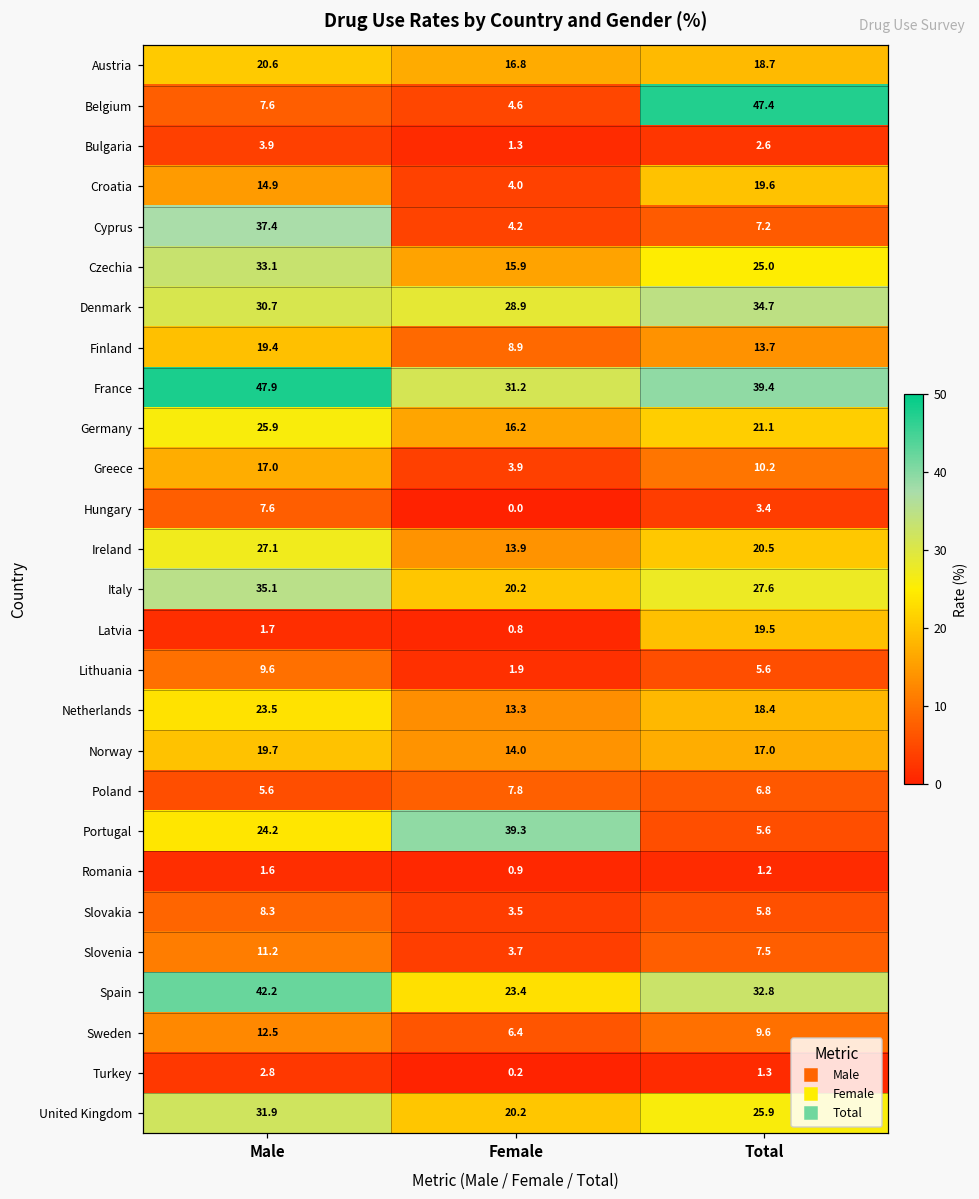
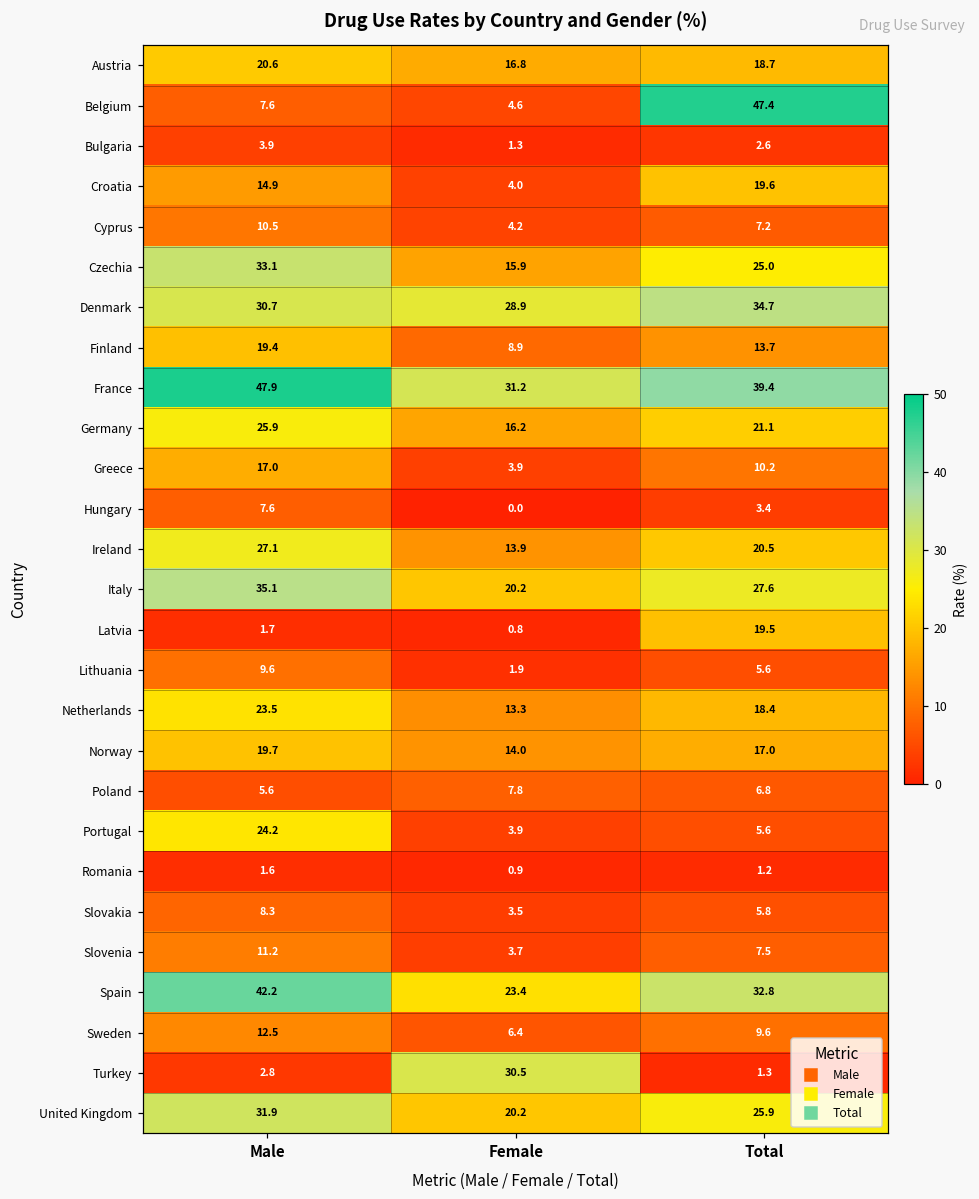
  {
    "Austria": {
      "Male": 20.6,
      "Female": 16.8,
      "Total": 18.7
    },
    "Belgium": {
      "Male": 7.6,
      "Female": 4.6,
      "Total": 47.4
    },
    "Bulgaria": {
      "Male": 3.9,
      "Female": 1.3,
      "Total": 2.6
    },
    "Croatia": {
      "Male": 14.9,
      "Female": 4.0,
      "Total": 19.6
    },
    "Cyprus": {
-     "Male": 37.4,
+     "Male": 10.5,
      "Female": 4.2,
      "Total": 7.2
    },
    "Czechia": {
      "Male": 33.1,
      "Female": 15.9,
      "Total": 25.0
    },
    "Denmark": {
      "Male": 30.7,
      "Female": 28.9,
      "Total": 34.7
    },
    "Finland": {
      "Male": 19.4,
      "Female": 8.9,
      "Total": 13.7
    },
    "France": {
      "Male": 47.9,
      "Female": 31.2,
      "Total": 39.4
    },
    "Germany": {
      "Male": 25.9,
      "Female": 16.2,
      "Total": 21.1
    },
    "Greece": {
      "Male": 17.0,
      "Female": 3.9,
      "Total": 10.2
    },
    "Hungary": {
      "Male": 7.6,
      "Female": 0.0,
      "Total": 3.4
    },
    "Ireland": {
      "Male": 27.1,
      "Female": 13.9,
      "Total": 20.5
    },
    "Italy": {
      "Male": 35.1,
      "Female": 20.2,
      "Total": 27.6
    },
    "Latvia": {
      "Male": 1.7,
      "Female": 0.8,
      "Total": 19.5
    },
    "Lithuania": {
      "Male": 9.6,
      "Female": 1.9,
      "Total": 5.6
    },
    "Netherlands": {
      "Male": 23.5,
      "Female": 13.3,
      "Total": 18.4
    },
    "Norway": {
      "Male": 19.7,
      "Female": 14.0,
      "Total": 17.0
    },
    "Poland": {
      "Male": 5.6,
      "Female": 7.8,
      "Total": 6.8
    },
    "Portugal": {
      "Male": 24.2,
-     "Female": 39.3,
+     "Female": 3.9,
      "Total": 5.6
    },
    "Romania": {
      "Male": 1.6,
      "Female": 0.9,
      "Total": 1.2
    },
    "Slovakia": {
      "Male": 8.3,
      "Female": 3.5,
      "Total": 5.8
    },
    "Slovenia": {
      "Male": 11.2,
      "Female": 3.7,
      "Total": 7.5
    },
    "Spain": {
      "Male": 42.2,
      "Female": 23.4,
      "Total": 32.8
    },
    "Sweden": {
      "Male": 12.5,
      "Female": 6.4,
      "Total": 9.6
    },
    "Turkey": {
      "Male": 2.8,
-     "Female": 0.2,
+     "Female": 30.5,
      "Total": 1.3
    },
    "United Kingdom": {
      "Male": 31.9,
      "Female": 20.2,
      "Total": 25.9
    }
  }
